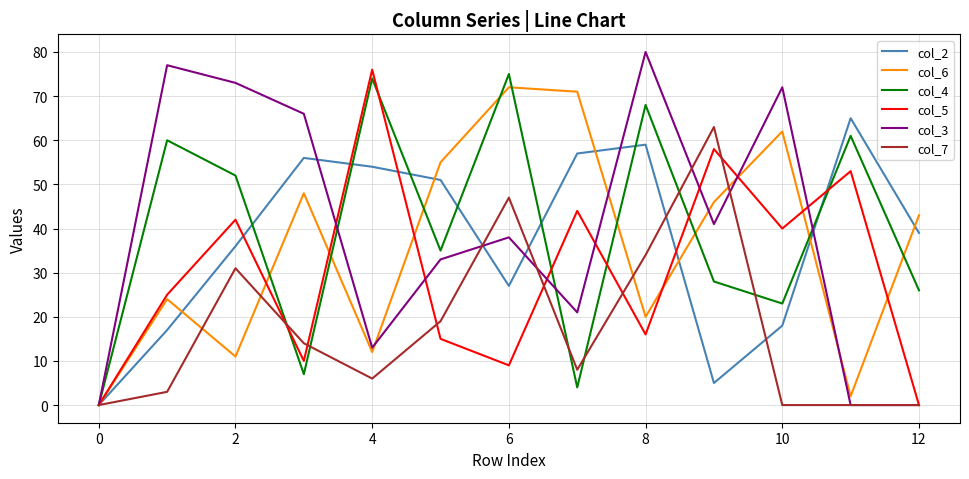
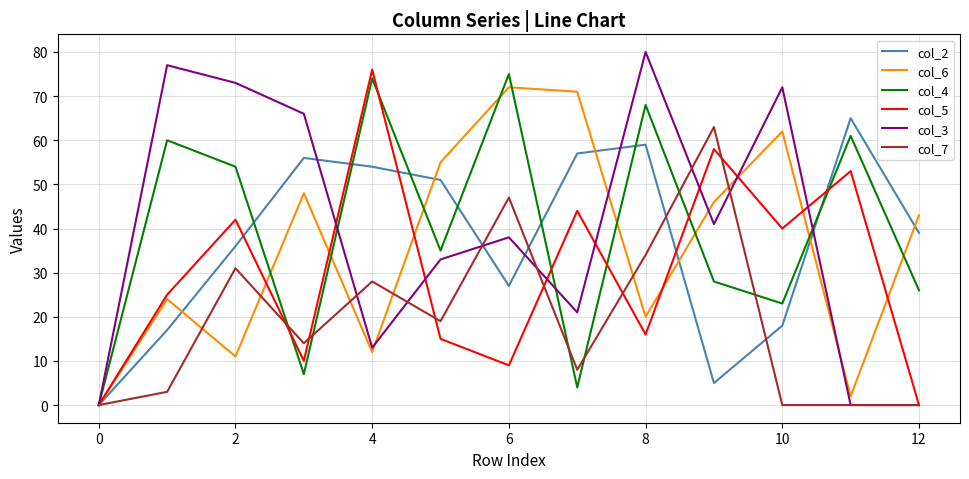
  {
    "col_2": {
      "2": 36,
      "4": 54,
      "6": 27,
      "8": 59,
      "10": 18,
      "12": 39
    },
    "col_6": {
      "2": 11,
      "4": 12,
      "6": 72,
      "8": 20,
      "10": 62,
      "12": 43
    },
    "col_4": {
-     "2": 52,
+     "2": 54,
      "4": 74,
      "6": 75,
      "8": 68,
      "10": 23,
      "12": 26
    },
    "col_5": {
      "2": 42,
      "4": 76,
      "6": 9,
      "8": 16,
      "10": 40
    },
    "col_3": {
      "2": 73,
      "4": 13,
      "6": 38,
      "8": 80,
      "10": 72
    },
    "col_7": {
      "2": 31,
-     "4": 6,
+     "4": 28,
      "6": 47,
      "8": 34,
      "10": 0
    }
  }
